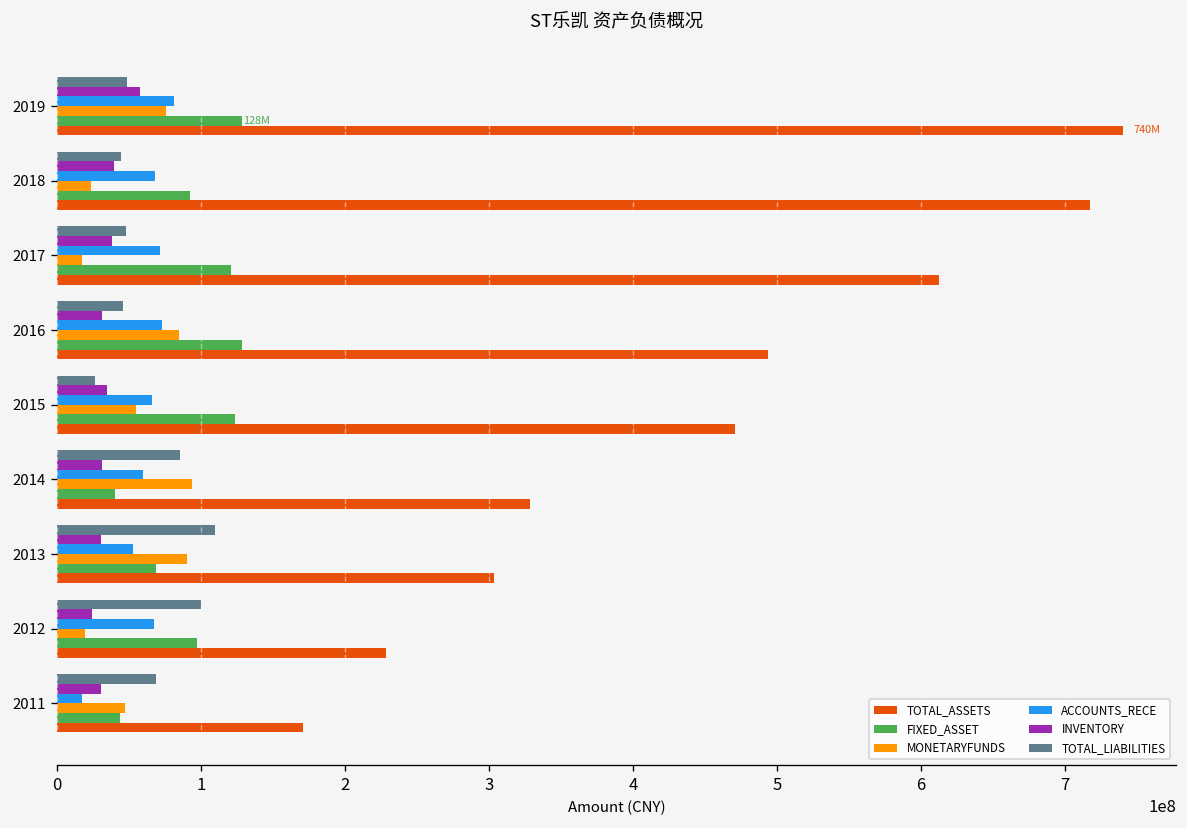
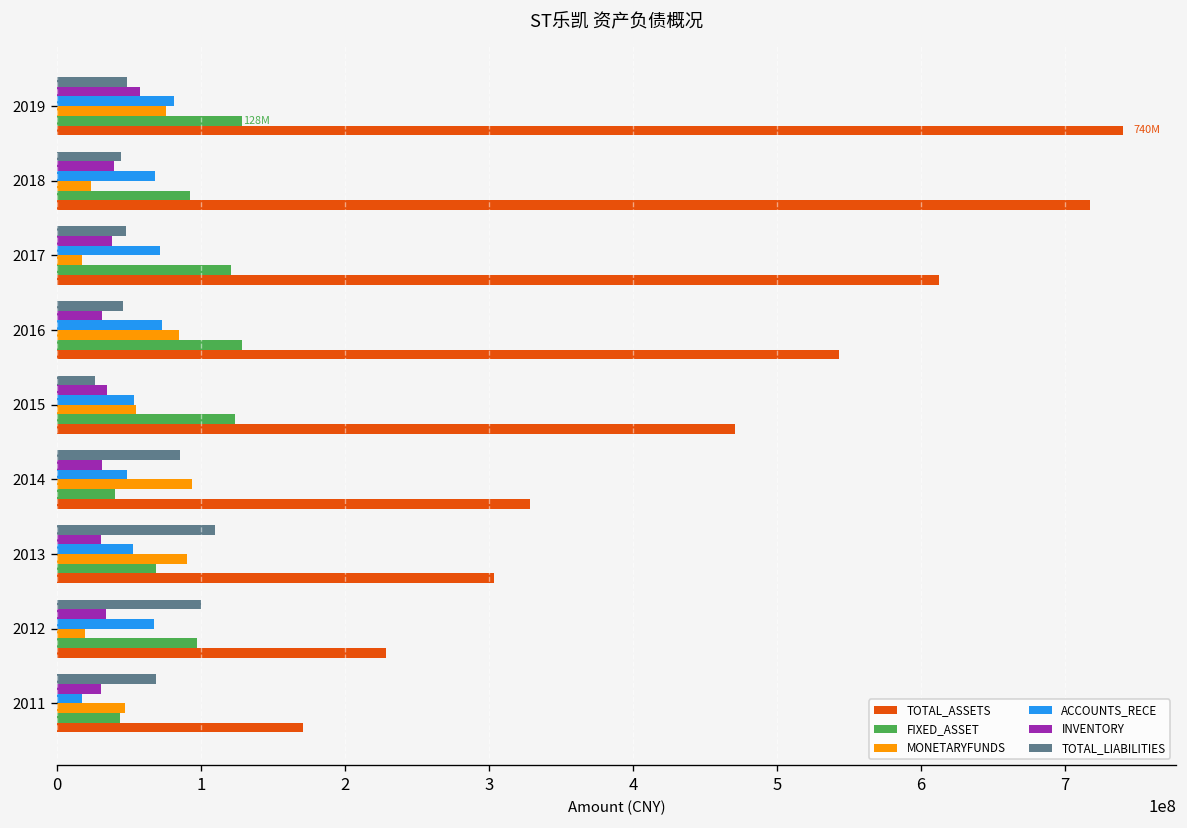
  {
    "TOTAL_ASSETS": {
      "2018": "718000000",
      "2017": "613000000",
-     "2016": "494000000",
+     "2016": "543000000",
      "2015": "471000000",
      "2014": "329000000",
      "2013": "303000000",
      "2012": "229000000",
      "2011": "171000000"
    },
    "FIXED_ASSET": {
      "2019": "128M"
    },
    "MONETARYFUNDS": {
      "2019": "76000000",
      "2018": "23000000",
      "2017": "17000000",
      "2016": "84000000",
      "2015": "55000000",
      "2014": "93000000",
      "2013": "90000000",
      "2012": "19000000",
      "2011": "47000000"
    },
    "ACCOUNTS_RECE": {
      "2019": "81000000",
      "2018": "68000000",
      "2017": "72000000",
      "2016": "73000000",
-     "2015": "66000000",
-     "2014": "60000000",
+     "2015": "53000000",
+     "2014": "48000000",
      "2013": "52000000",
      "2012": "68000000",
      "2011": "17000000"
    },
    "INVENTORY": {
      "2019": "57000000",
      "2018": "40000000",
      "2017": "38000000",
      "2016": "31000000",
      "2015": "35000000",
      "2014": "31000000",
      "2013": "31000000",
-     "2012": "24000000",
+     "2012": "34000000",
      "2011": "31000000"
    },
    "TOTAL_LIABILITIES": {
      "2019": "49000000",
      "2018": "44000000",
      "2017": "48000000",
      "2016": "46000000",
      "2015": "26000000",
      "2014": "85000000",
      "2013": "109000000",
      "2012": "100000000",
      "2011": "68000000"
    }
  }
